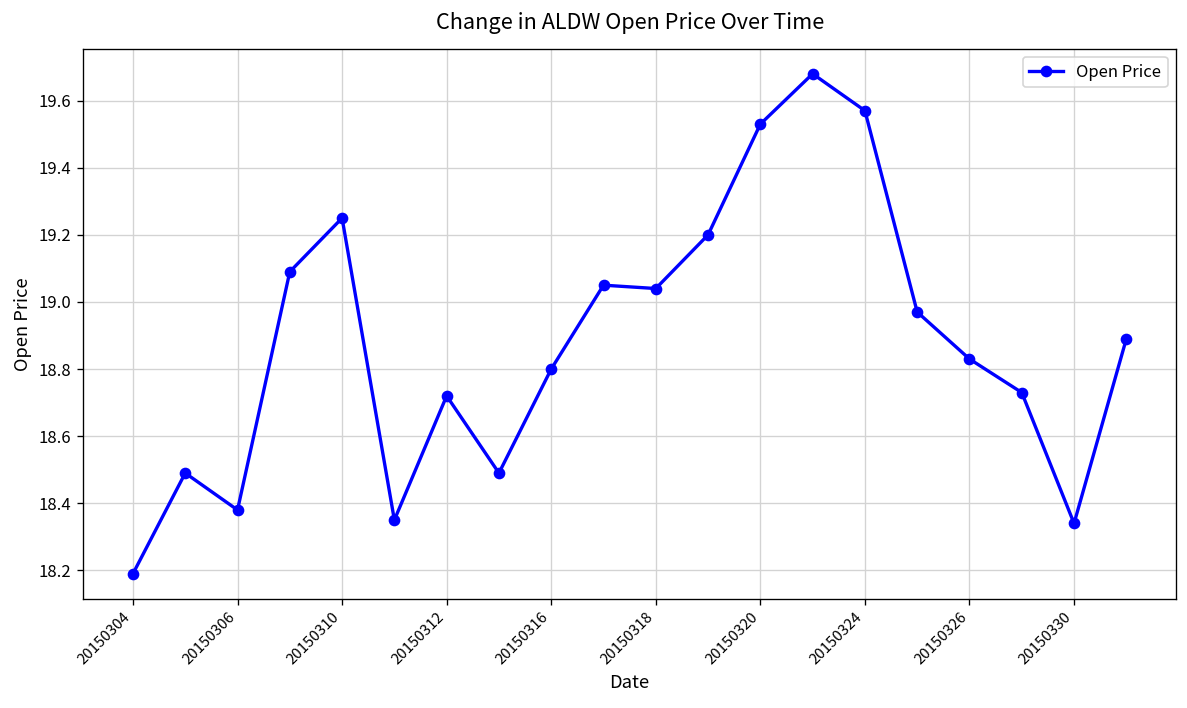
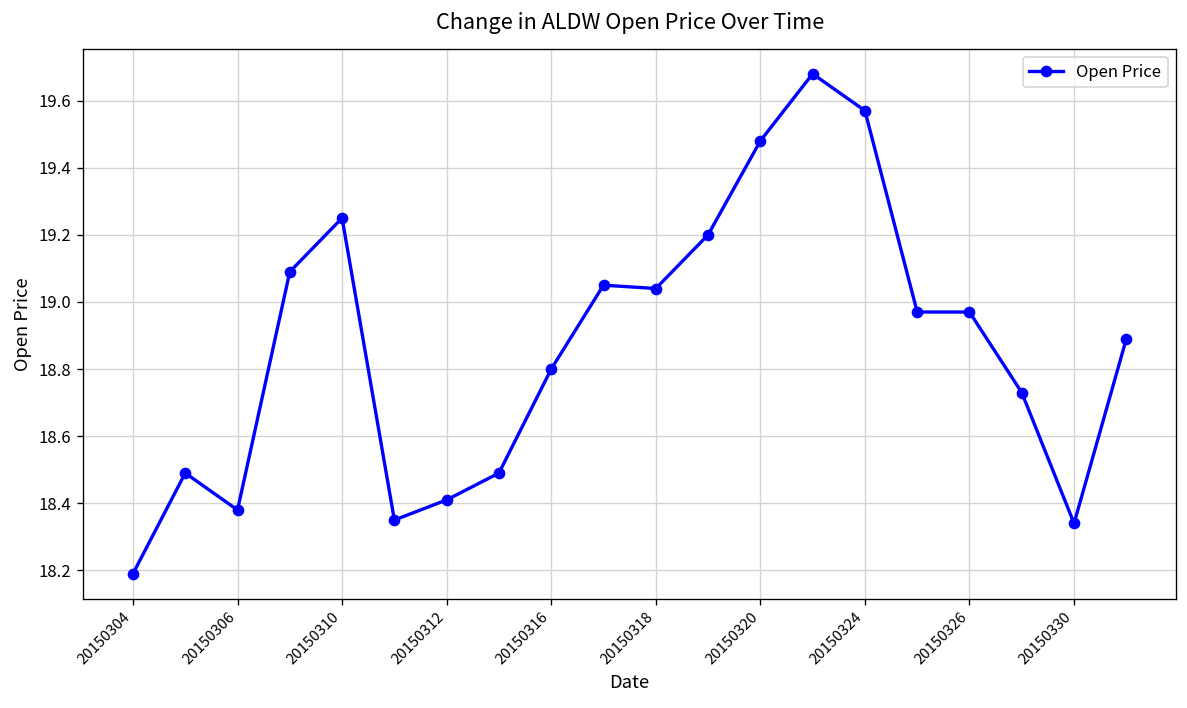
  {
    "20150304": 18.19,
    "20150306": 18.38,
    "20150310": 19.25,
-   "20150312": 18.72,
+   "20150312": 18.41,
    "20150316": 18.80,
    "20150318": 19.04,
-   "20150320": 19.53,
+   "20150320": 19.48,
    "20150324": 19.57,
-   "20150326": 18.83,
+   "20150326": 18.97,
    "20150330": 18.34
  }
